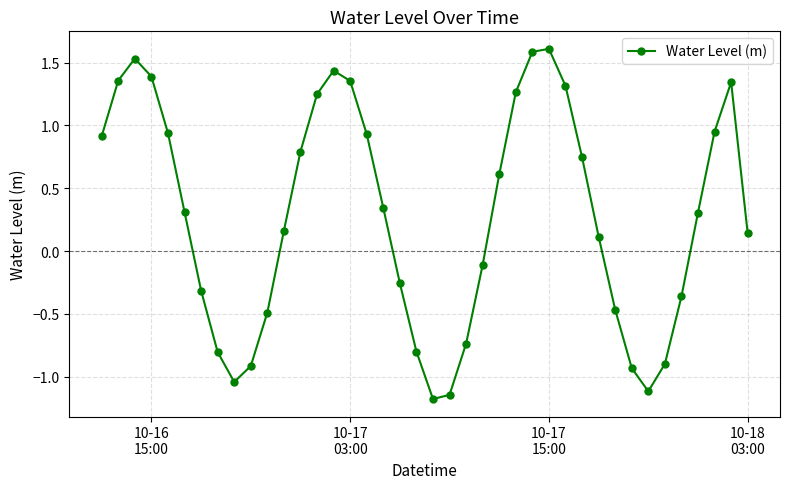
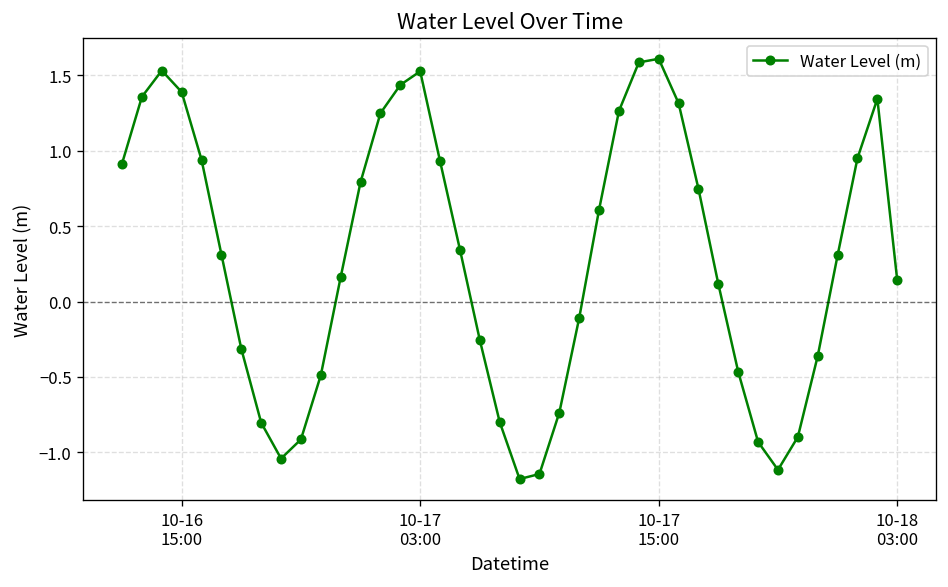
  {
    "10-16 15:00": 1.39,
-   "10-17 03:00": 1.35,
+   "10-17 03:00": 1.53,
    "10-17 15:00": 1.61,
    "10-18 03:00": 0.14
  }
